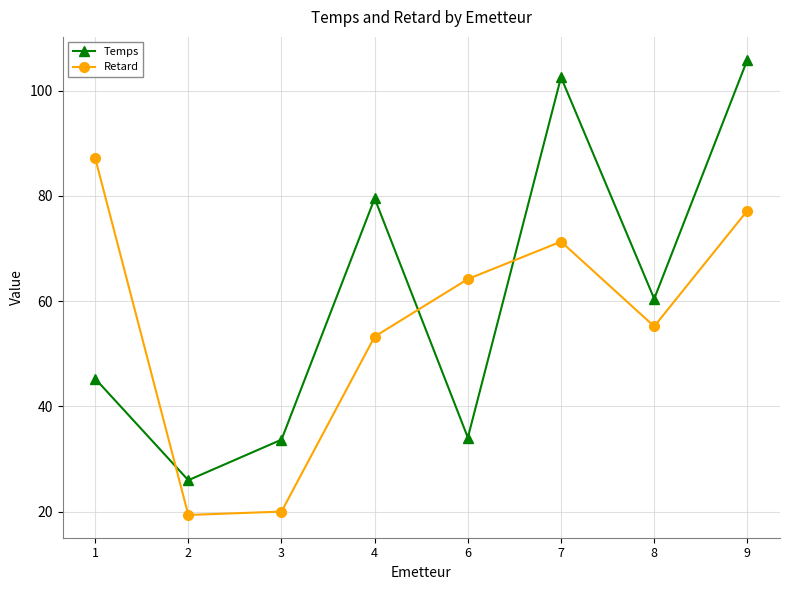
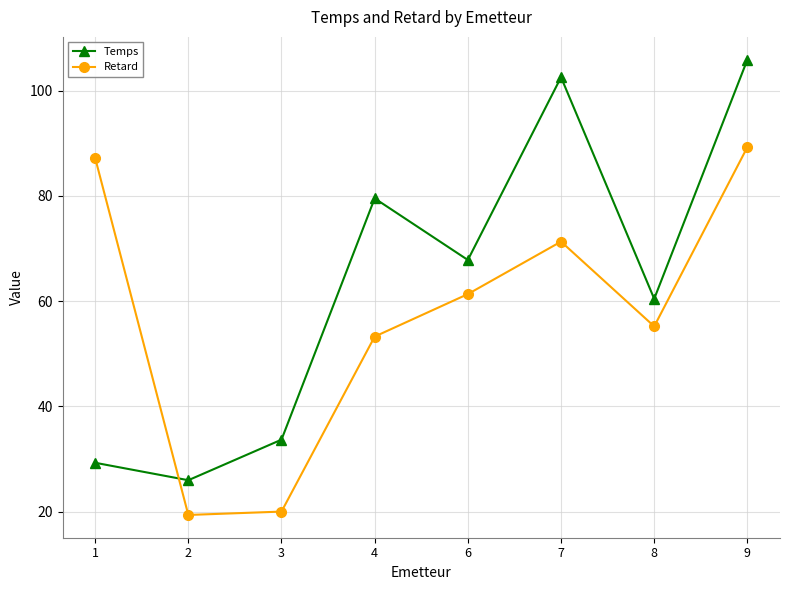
  {
    "Temps": {
-     "1": 45,
+     "1": 29,
      "2": 26,
      "3": 34,
      "4": 80,
-     "6": 34,
+     "6": 68,
      "7": 103,
      "8": 60,
      "9": 106
    },
    "Retard": {
      "1": 87,
      "2": 19,
      "3": 20,
      "4": 53,
-     "6": 64,
+     "6": 61,
      "7": 71,
      "8": 55,
-     "9": 77
+     "9": 89
    }
  }
